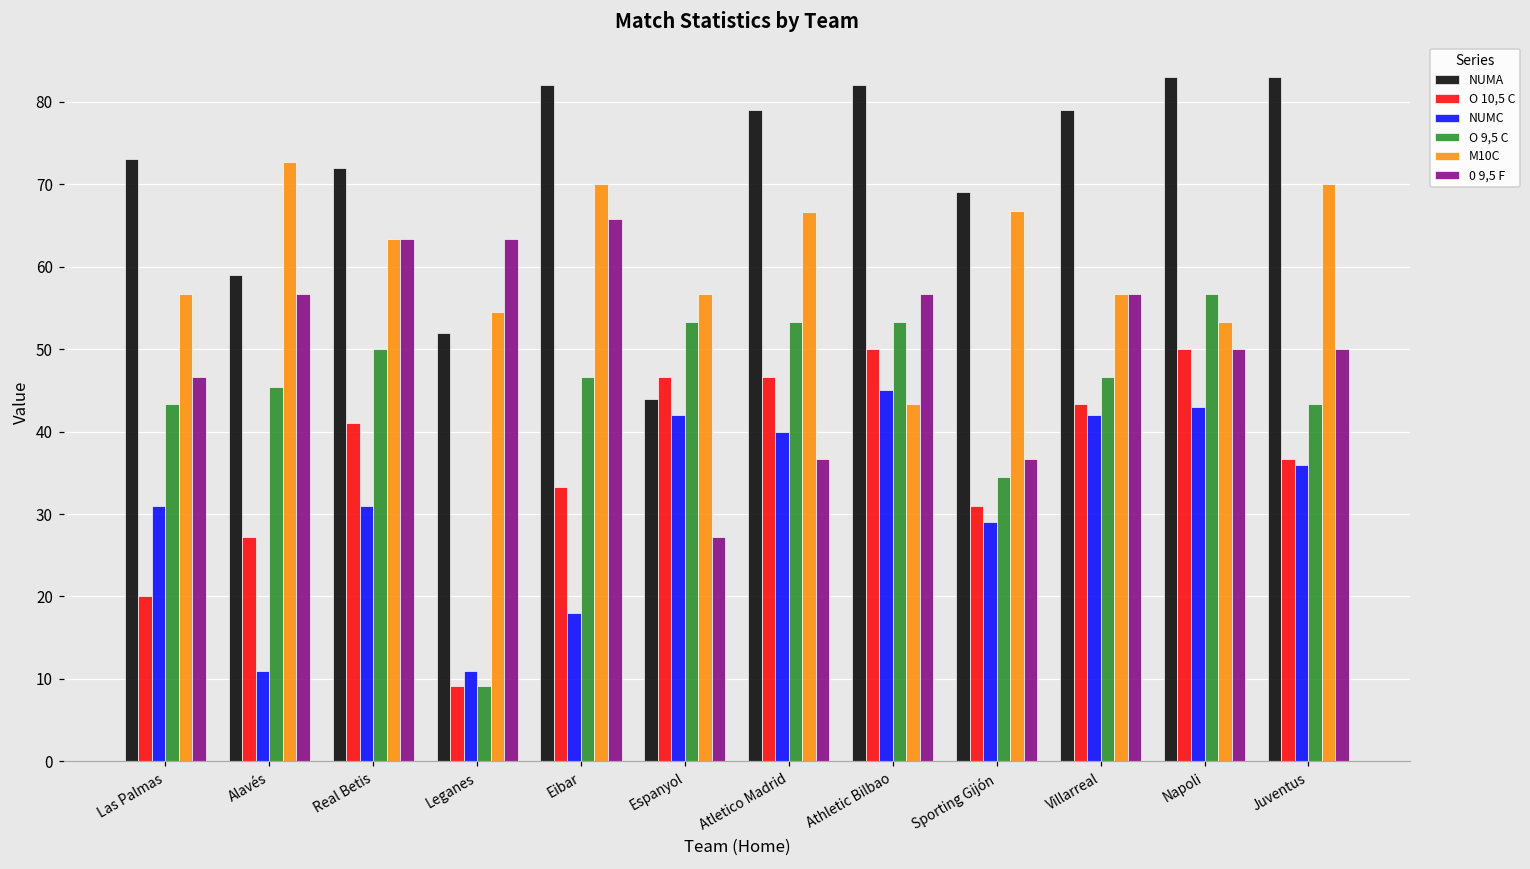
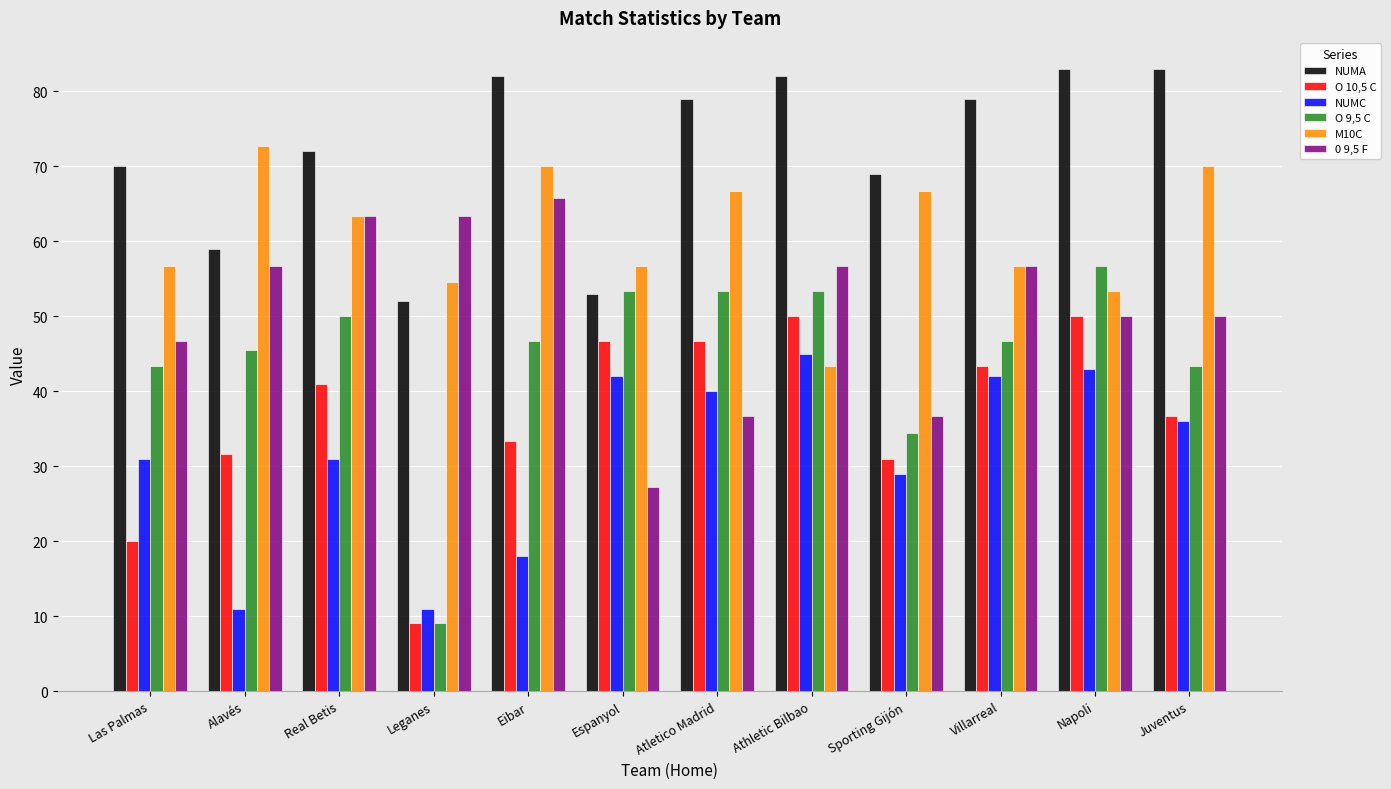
  {
    "NUMA": {
-     "Las Palmas": 73,
+     "Las Palmas": 70,
      "Alavés": 59,
      "Real Betis": 72,
      "Leganes": 52,
      "Eibar": 82,
-     "Espanyol": 44,
+     "Espanyol": 53,
      "Atletico Madrid": 79,
      "Athletic Bilbao": 82,
      "Sporting Gijón": 69,
      "Villarreal": 79,
      "Napoli": 83,
      "Juventus": 83
    },
    "O 10,5 C": {
      "Las Palmas": 20,
-     "Alavés": 27,
+     "Alavés": 32,
      "Real Betis": 41,
      "Leganes": 9,
      "Eibar": 33,
      "Espanyol": 47,
      "Atletico Madrid": 47,
      "Athletic Bilbao": 50,
      "Sporting Gijón": 31,
      "Villarreal": 43,
      "Napoli": 50,
      "Juventus": 37
    },
    "NUMC": {
      "Las Palmas": 31,
      "Alavés": 11,
      "Real Betis": 31,
      "Leganes": 11,
      "Eibar": 18,
      "Espanyol": 42,
      "Atletico Madrid": 40,
      "Athletic Bilbao": 45,
      "Sporting Gijón": 29,
      "Villarreal": 42,
      "Napoli": 43,
      "Juventus": 36
    },
    "O 9,5 C": {
      "Las Palmas": 43,
      "Alavés": 45,
      "Real Betis": 50,
      "Leganes": 9,
      "Eibar": 47,
      "Espanyol": 53,
      "Atletico Madrid": 53,
      "Athletic Bilbao": 53,
      "Sporting Gijón": 34,
      "Villarreal": 47,
      "Napoli": 57,
      "Juventus": 43
    },
    "M10C": {
      "Las Palmas": 57,
      "Alavés": 73,
      "Real Betis": 63,
      "Leganes": 55,
      "Eibar": 70,
      "Espanyol": 57,
      "Atletico Madrid": 67,
      "Athletic Bilbao": 43,
      "Sporting Gijón": 67,
      "Villarreal": 57,
      "Napoli": 53,
      "Juventus": 70
    },
    "0 9,5 F": {
      "Las Palmas": 47,
      "Alavés": 57,
      "Real Betis": 63,
      "Leganes": 63,
      "Eibar": 66,
      "Espanyol": 27,
      "Atletico Madrid": 37,
      "Athletic Bilbao": 57,
      "Sporting Gijón": 37,
      "Villarreal": 57,
      "Napoli": 50,
      "Juventus": 50
    }
  }
